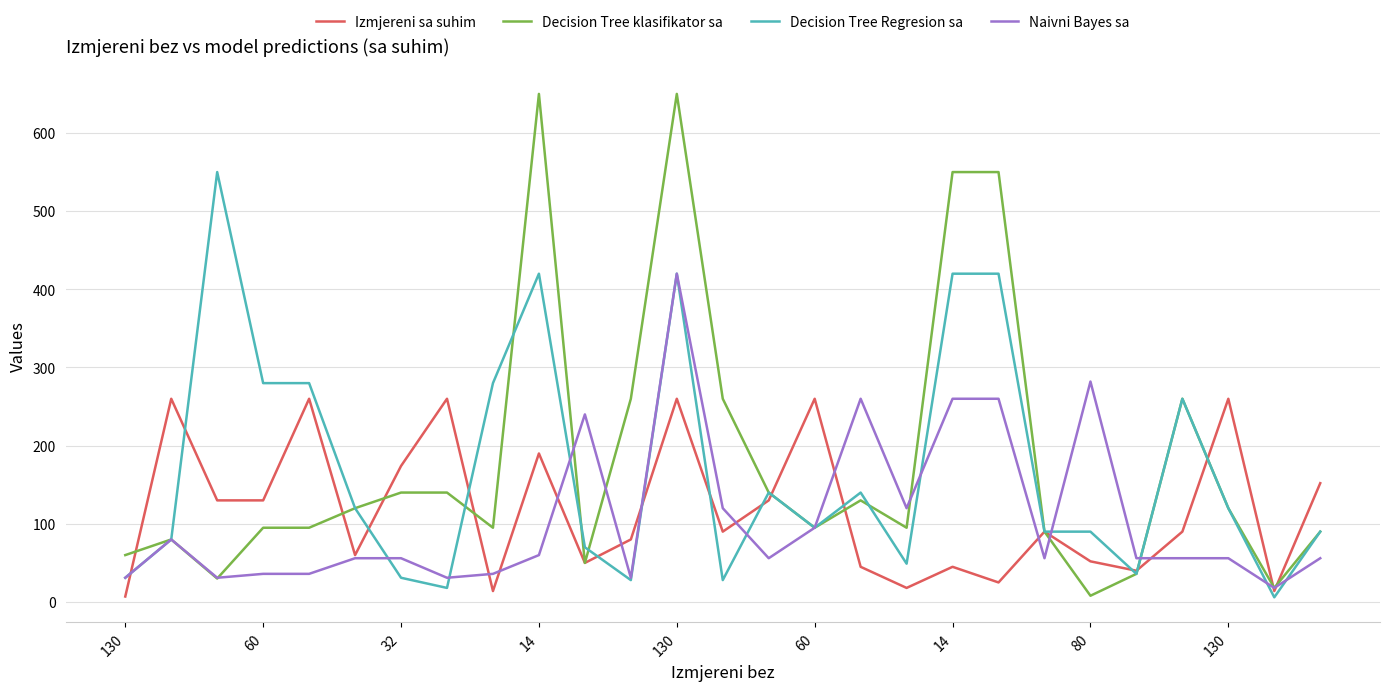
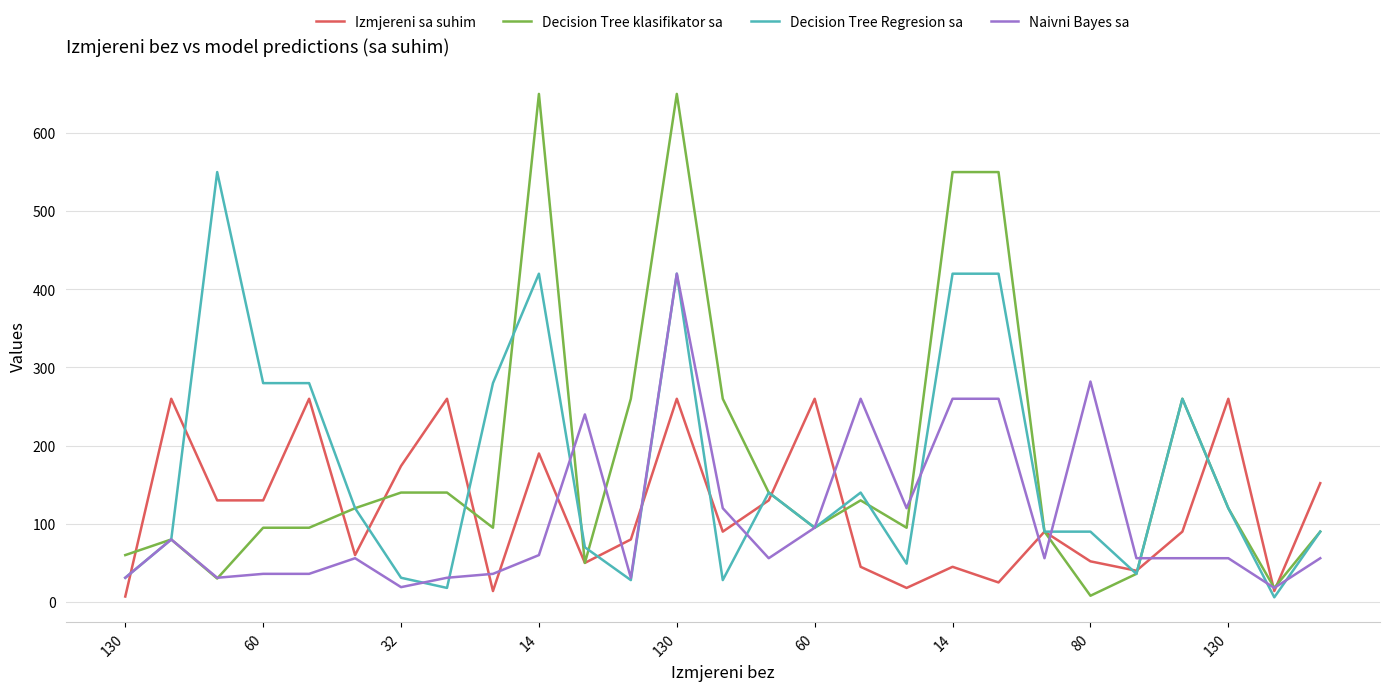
  {
    "Izmjereni sa suhim": {
      "32": 170,
      "80": 50
    },
    "Decision Tree klasifikator sa": {
      "32": 140,
      "80": 10
    },
    "Decision Tree Regresion sa": {
      "32": 30,
      "80": 90
    },
    "Naivni Bayes sa": {
-     "32": 60,
+     "32": 20,
      "80": 280
    }
  }
